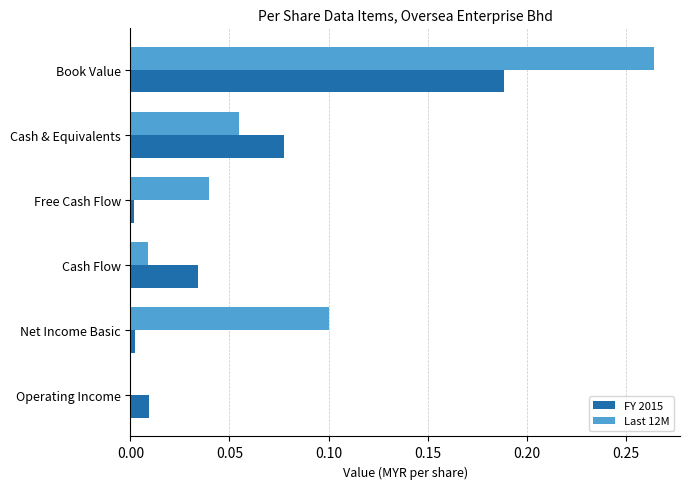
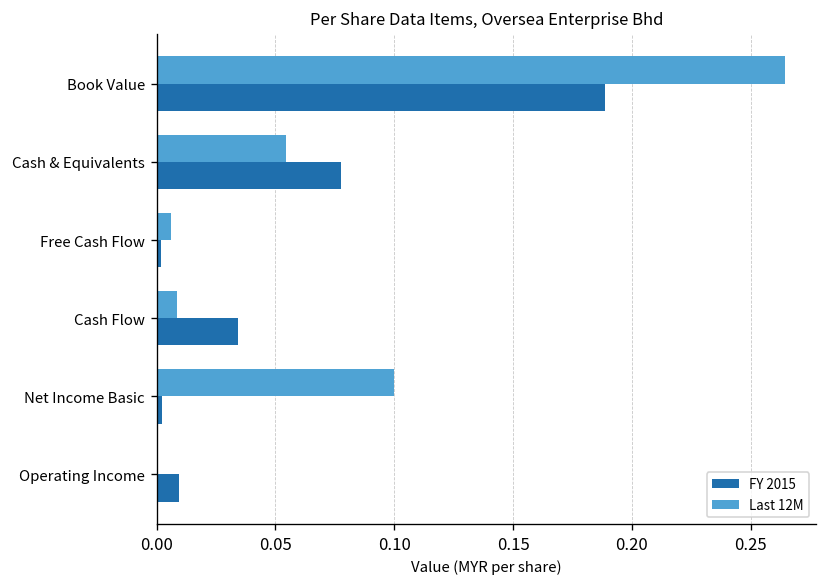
  {
    "FY 2015": {
      "Book Value": 0.189,
      "Cash & Equivalents": 0.078,
      "Free Cash Flow": 0.002,
      "Cash Flow": 0.034,
      "Net Income Basic": 0.002,
      "Operating Income": 0.009
    },
    "Last 12M": {
      "Book Value": 0.264,
      "Cash & Equivalents": 0.055,
-     "Free Cash Flow": 0.040,
+     "Free Cash Flow": 0.006,
      "Cash Flow": 0.009,
      "Net Income Basic": 0.100,
      "Operating Income": 0.000
    }
  }
